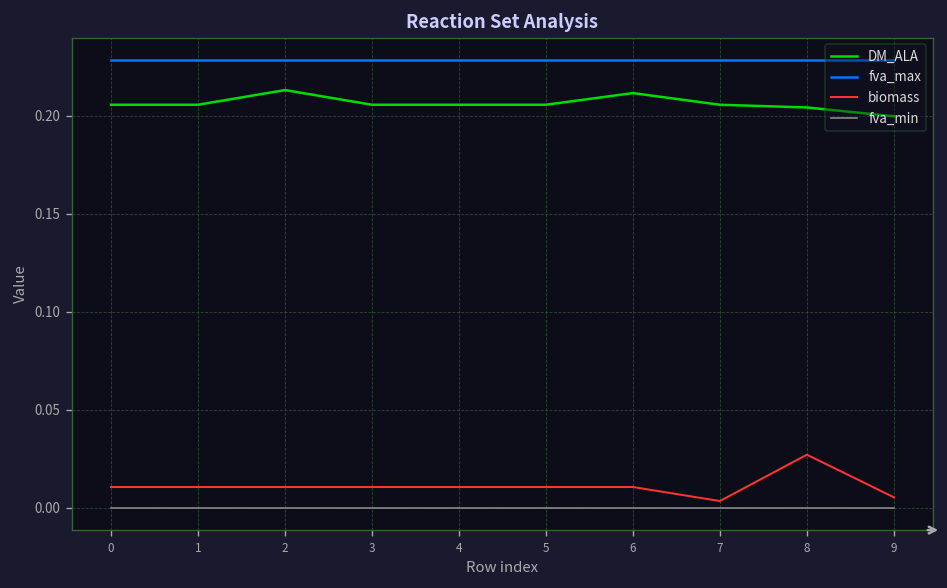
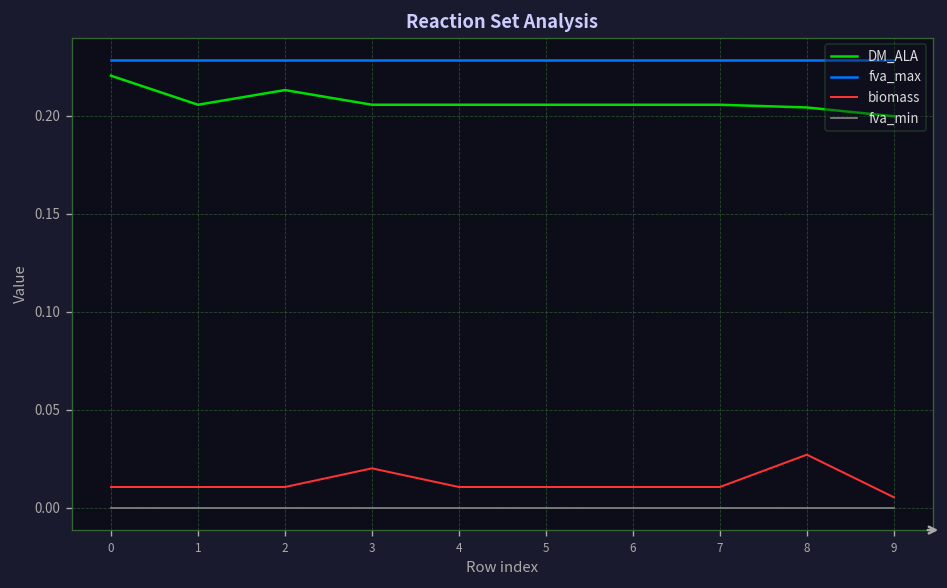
  {
    "DM_ALA": {
-     "0": 0.206,
+     "0": 0.221,
      "1": 0.206,
      "2": 0.213,
      "3": 0.206,
      "4": 0.206,
      "5": 0.206,
-     "6": 0.212,
+     "6": 0.206,
      "7": 0.206,
      "8": 0.204
    },
    "fva_max": {
      "0": 0.229,
      "1": 0.229,
      "2": 0.229,
      "3": 0.229,
      "4": 0.229,
      "5": 0.229,
      "6": 0.229,
      "7": 0.229,
      "8": 0.229
    },
    "biomass": {
      "0": 0.011,
      "1": 0.011,
      "2": 0.011,
-     "3": 0.011,
+     "3": 0.020,
      "4": 0.011,
      "5": 0.011,
      "6": 0.011,
-     "7": 0.003,
+     "7": 0.011,
      "8": 0.027,
      "9": 0.005
    },
    "fva_min": {
      "0": 0.000,
      "1": 0.000,
      "2": 0.000,
      "3": 0.000,
      "4": 0.000,
      "5": 0.000,
      "6": 0.000,
      "7": 0.000,
      "8": 0.000,
      "9": 0.000
    }
  }
